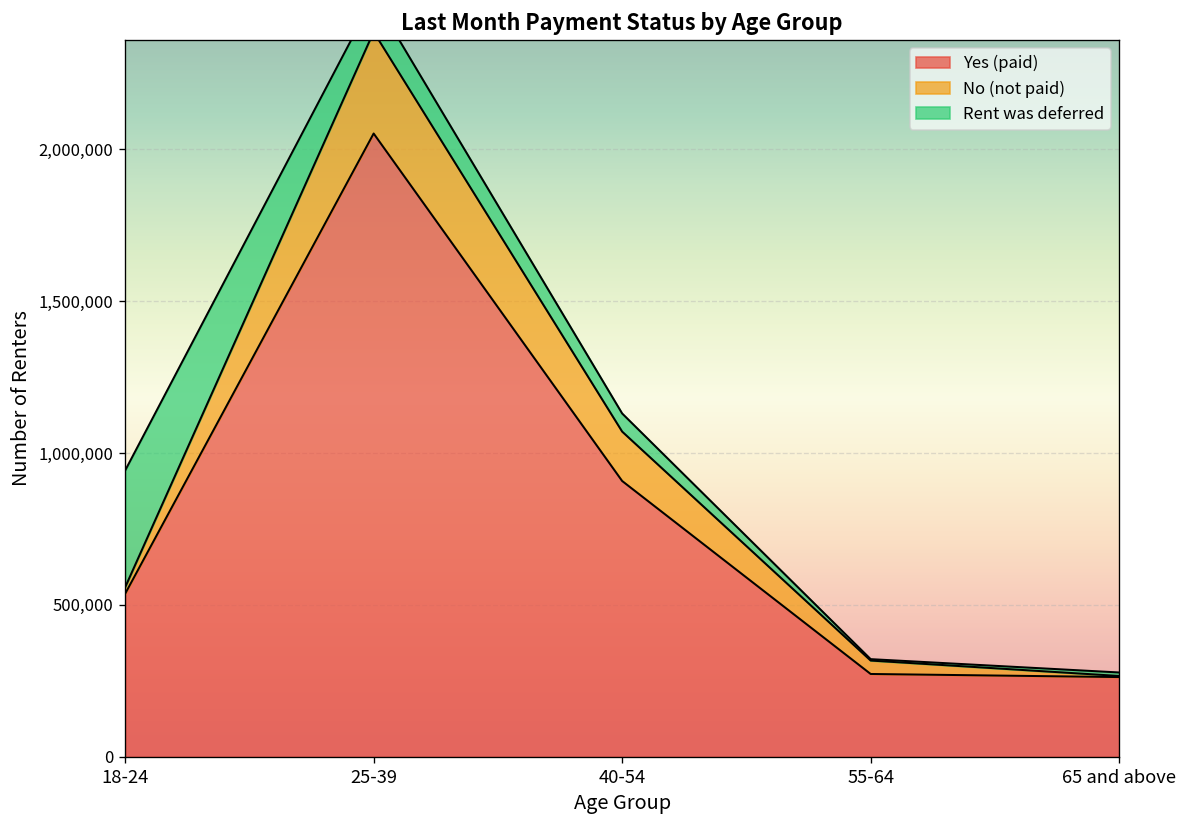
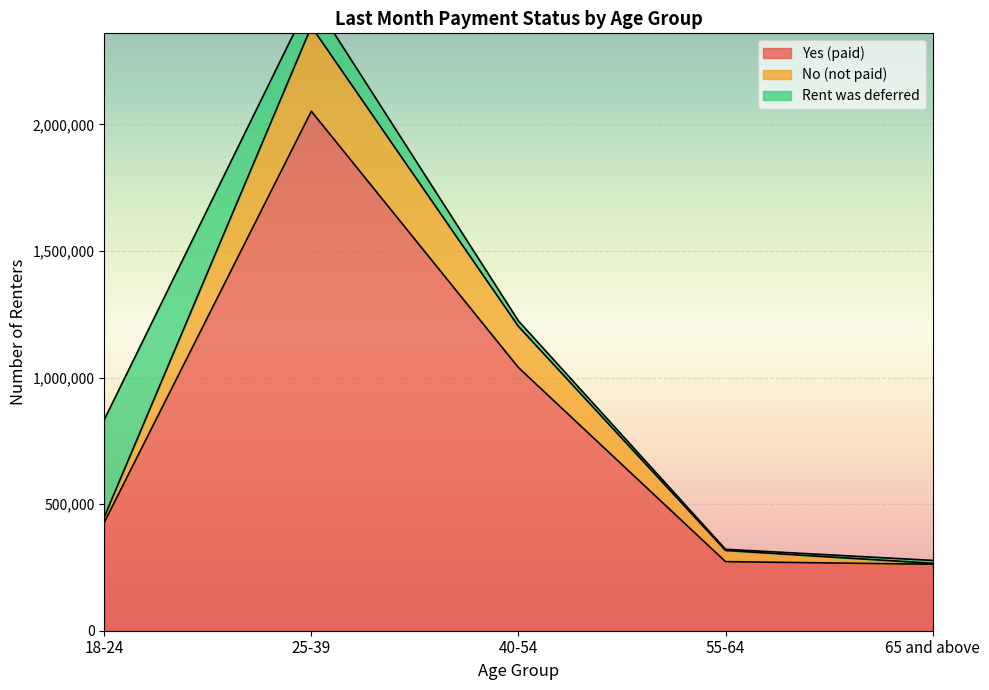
  {
    "Yes (paid)": {
-     "18-24": "540,000",
+     "18-24": "430,000",
      "25-39": "2,050,000",
-     "40-54": "910,000",
+     "40-54": "1,040,000",
      "55-64": "270,000"
    },
    "No (not paid)": {
      "18-24": "20,000",
      "40-54": "160,000"
    },
    "Rent was deferred": {
      "18-24": "380,000",
-     "40-54": "60,000",
+     "40-54": "20,000",
      "65 and above": "10,000"
    }
  }
